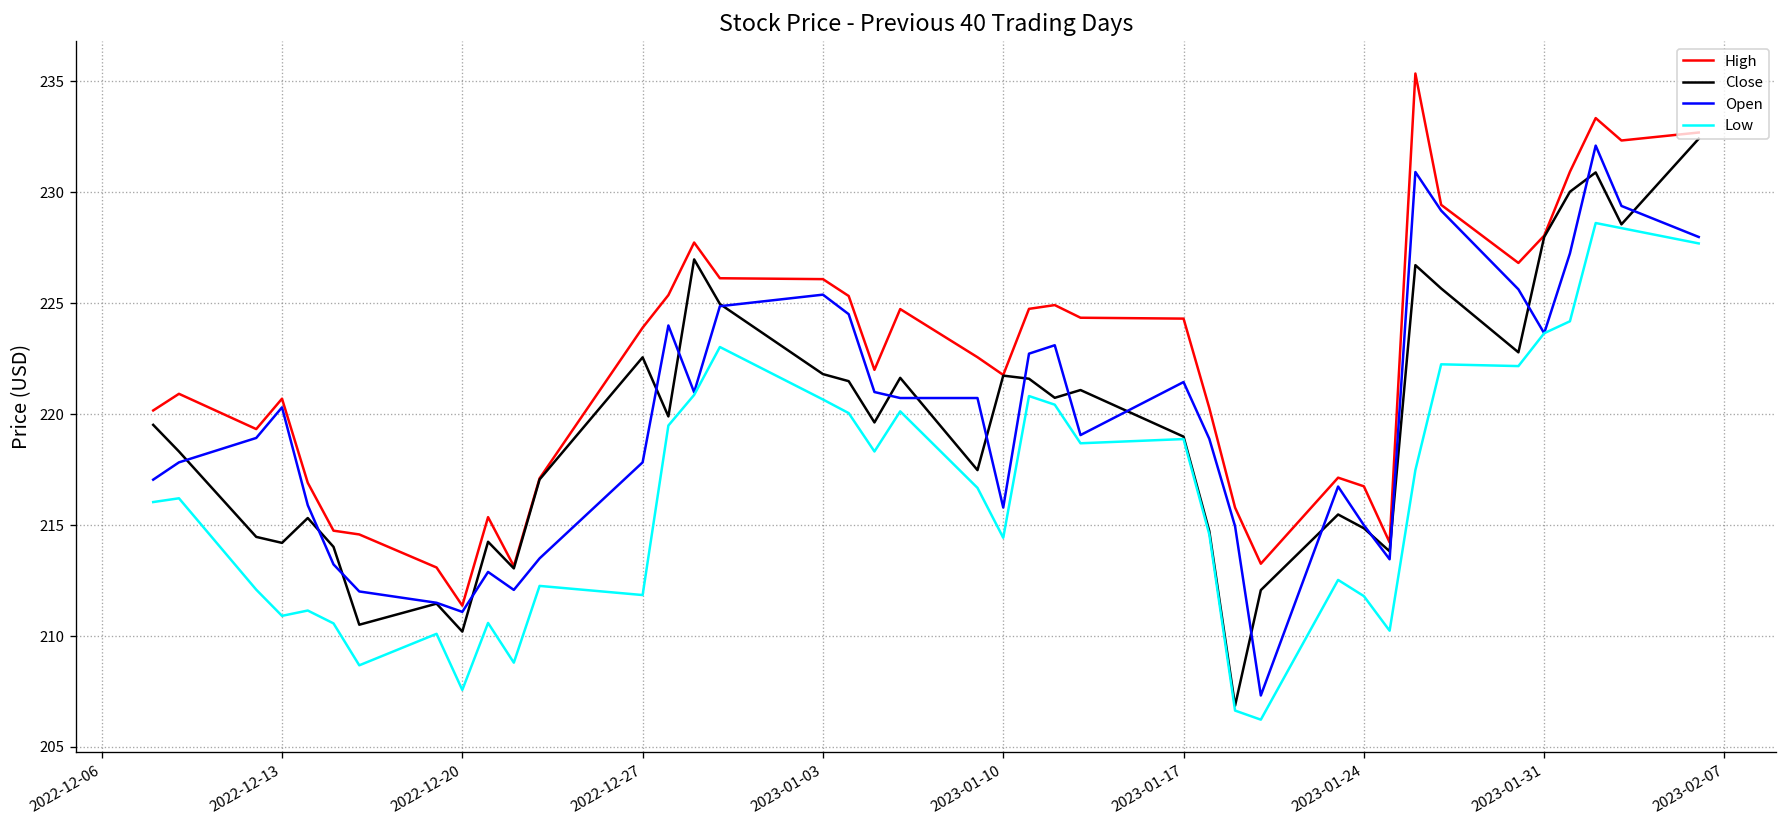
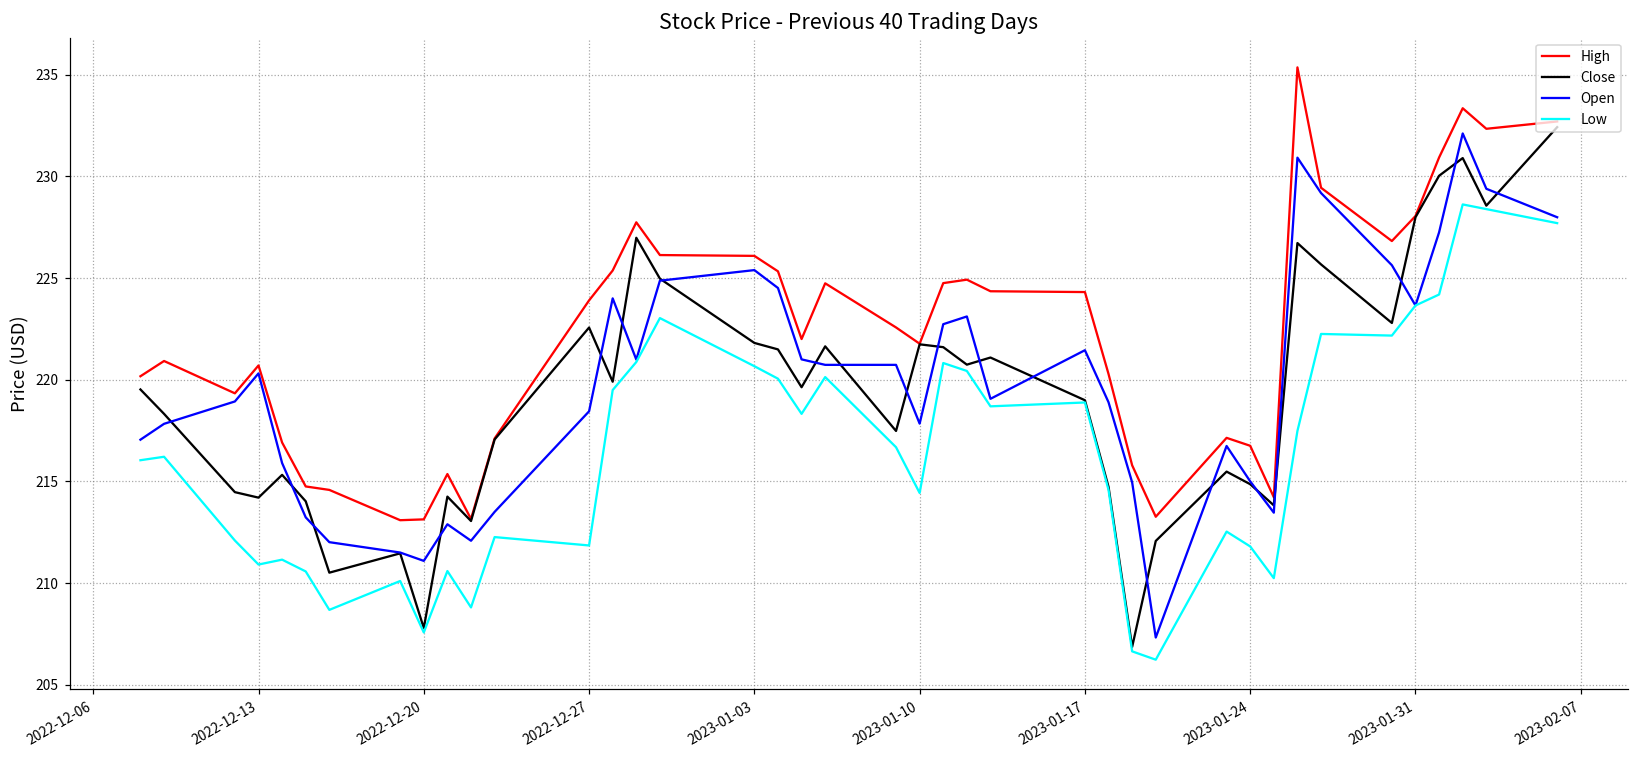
  {
    "High": {
      "2022-12-13": 220.7,
-     "2022-12-20": 211.4,
+     "2022-12-20": 213.1,
      "2022-12-27": 223.9,
      "2023-01-03": 226.1,
      "2023-01-17": 224.3,
      "2023-01-24": 216.8
    },
    "Close": {
      "2022-12-13": 214.2,
-     "2022-12-20": 210.2,
+     "2022-12-20": 207.8,
      "2022-12-27": 222.6,
      "2023-01-03": 221.8,
      "2023-01-24": 214.9
    },
    "Open": {
      "2022-12-13": 220.3,
      "2022-12-20": 211.1,
-     "2022-12-27": 217.8,
+     "2022-12-27": 218.4,
      "2023-01-03": 225.4,
-     "2023-01-10": 215.8,
+     "2023-01-10": 217.8,
      "2023-01-17": 221.4,
      "2023-01-24": 215.0
    },
    "Low": {
      "2022-12-13": 210.9,
      "2022-12-20": 207.6,
      "2022-12-27": 211.8,
      "2023-01-03": 220.7,
      "2023-01-10": 214.4,
      "2023-01-24": 211.8
    }
  }
